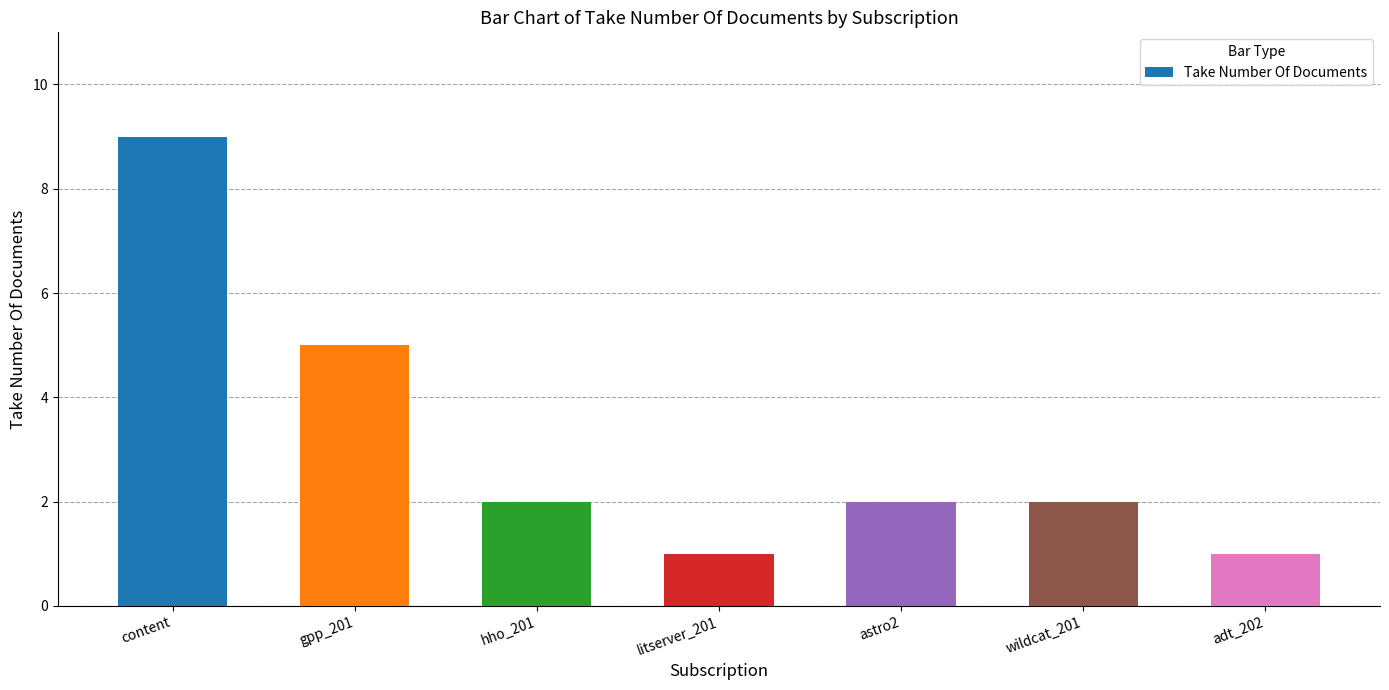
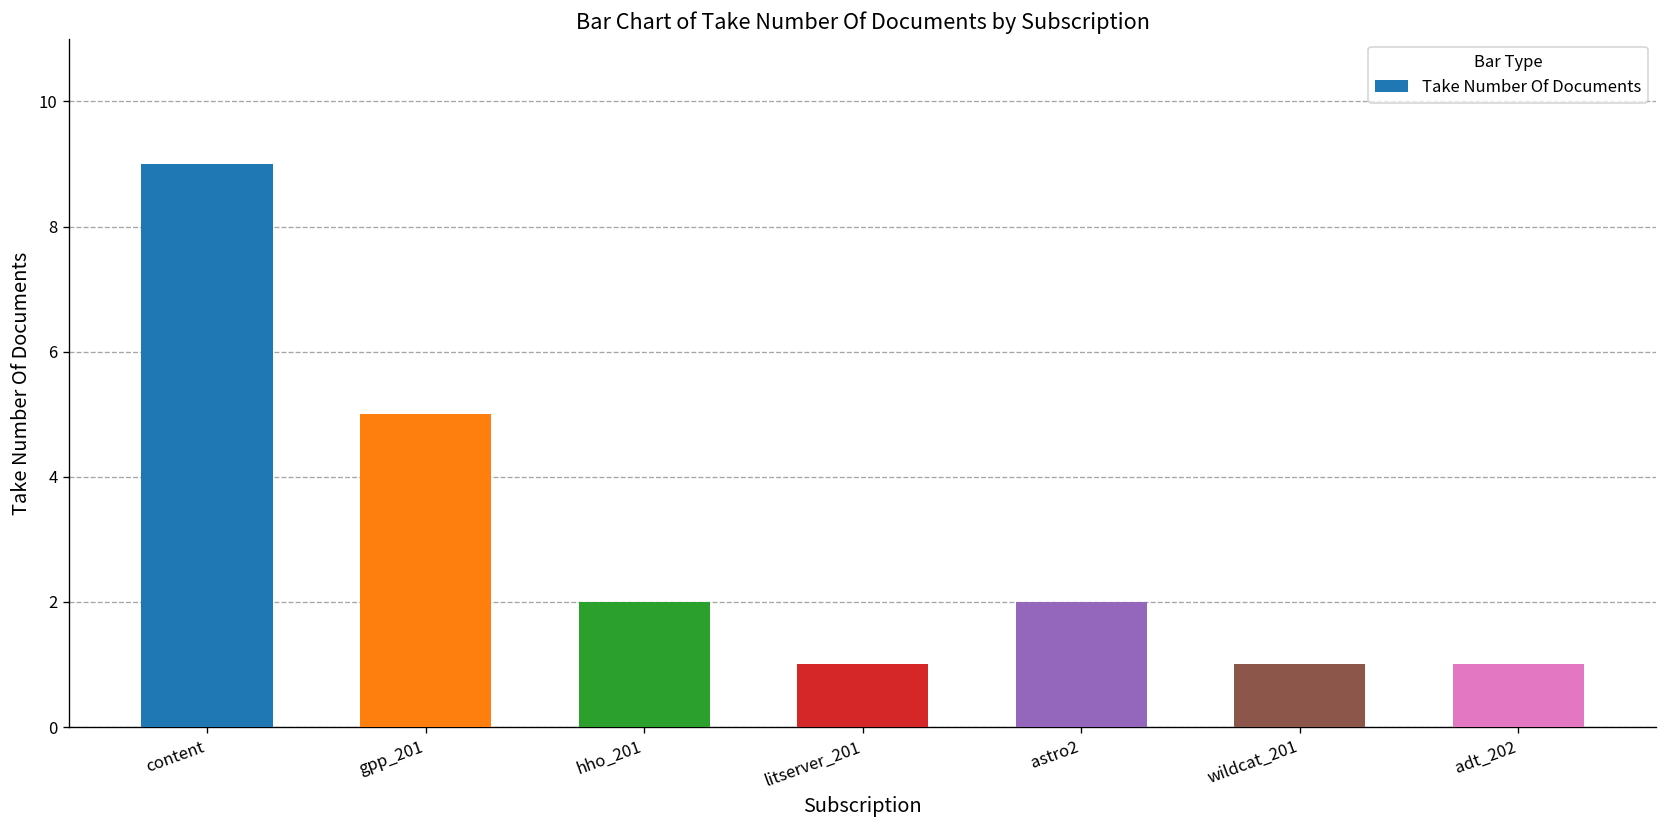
  {
    "content": 9,
    "gpp_201": 5,
    "hho_201": 2,
    "litserver_201": 1,
    "astro2": 2,
-   "wildcat_201": 2,
+   "wildcat_201": 1,
    "adt_202": 1
  }
